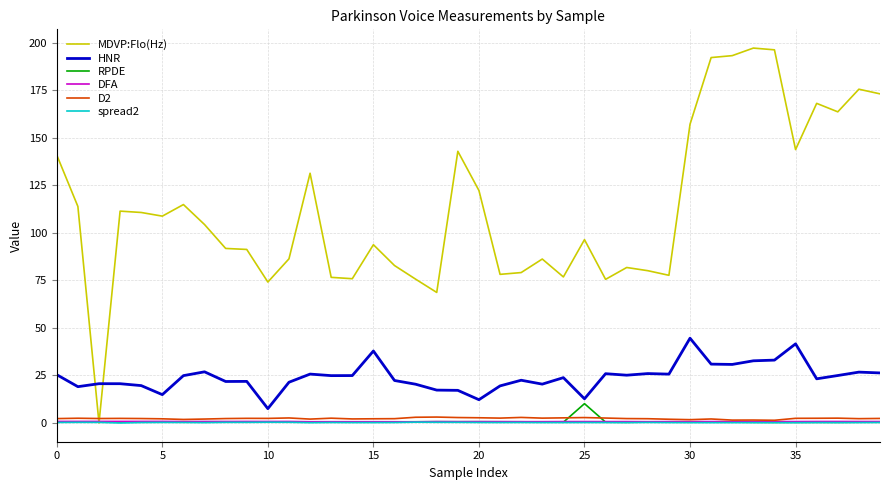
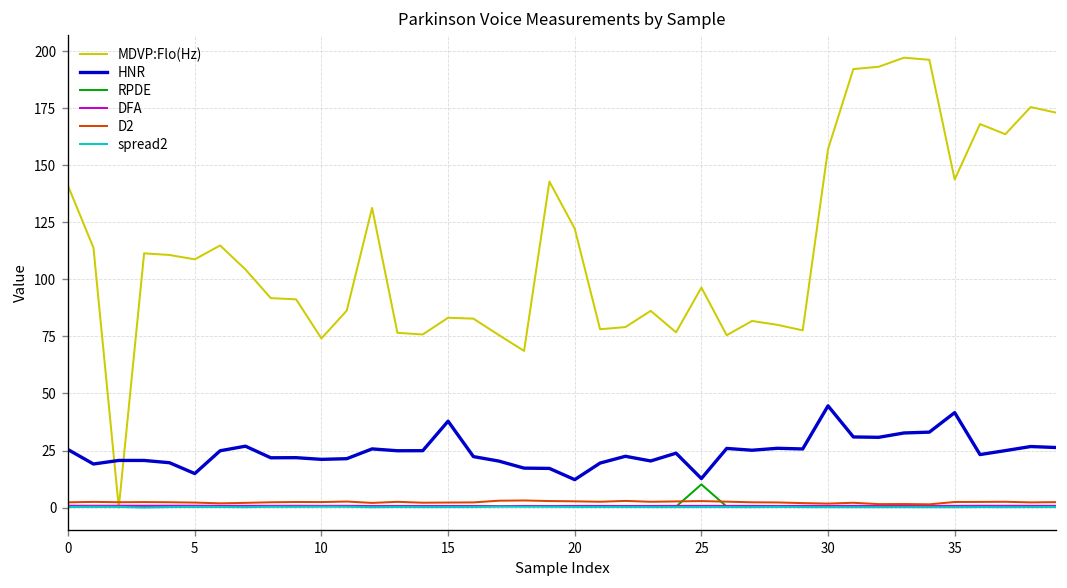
  {
    "MDVP:Flo(Hz)": {
      "0": 141,
      "5": 109,
      "10": 74,
-     "15": 94,
+     "15": 83,
      "20": 122,
      "25": 96,
      "30": 157,
      "35": 144
    },
    "HNR": {
      "0": 25,
      "5": 15,
-     "10": 8,
+     "10": 21,
      "15": 38,
      "20": 12,
      "25": 13,
      "30": 45,
      "35": 42
    },
    "RPDE": {
      "25": 10
    },
    "D2": {
      "0": 2,
      "5": 2,
      "10": 2,
      "15": 2,
      "20": 3,
      "25": 3,
      "35": 2
    }
  }
